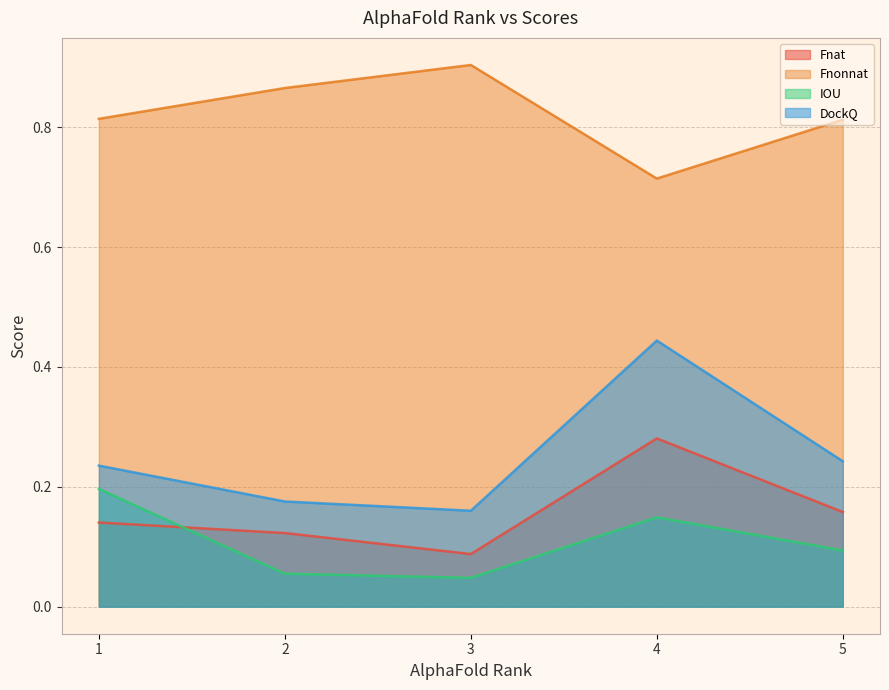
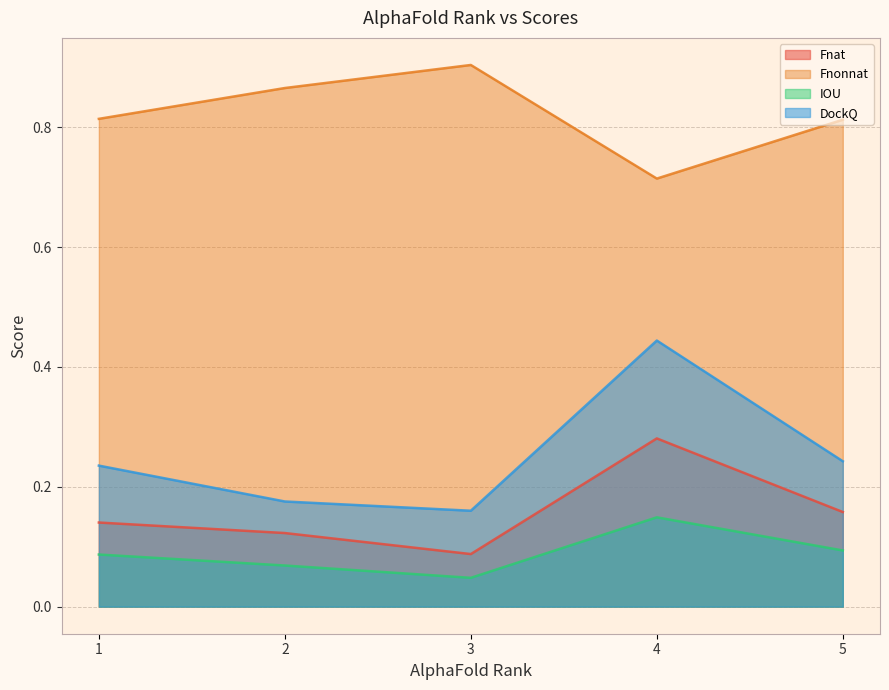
  {
    "IOU": {
-     "1": 0.20,
-     "2": 0.05,
+     "1": 0.09,
+     "2": 0.07,
      "3": 0.05,
      "4": 0.15,
      "5": 0.09
    },
    "DockQ": {
      "1": 0.24,
      "2": 0.18,
      "3": 0.16,
      "4": 0.44,
      "5": 0.24
    }
  }
